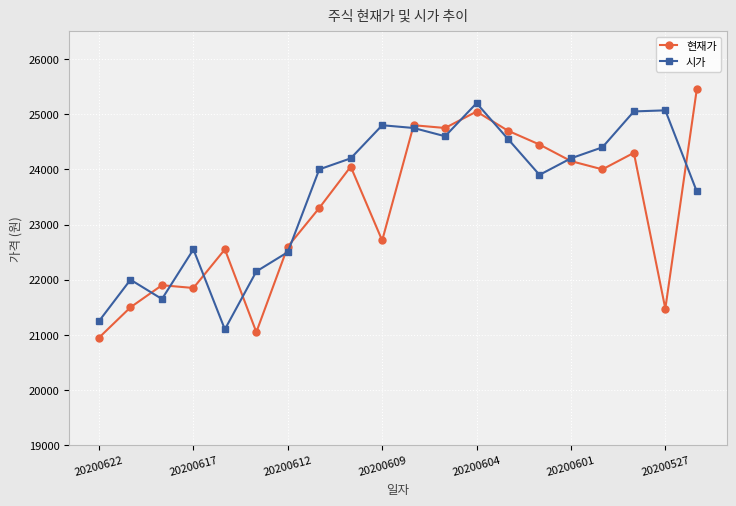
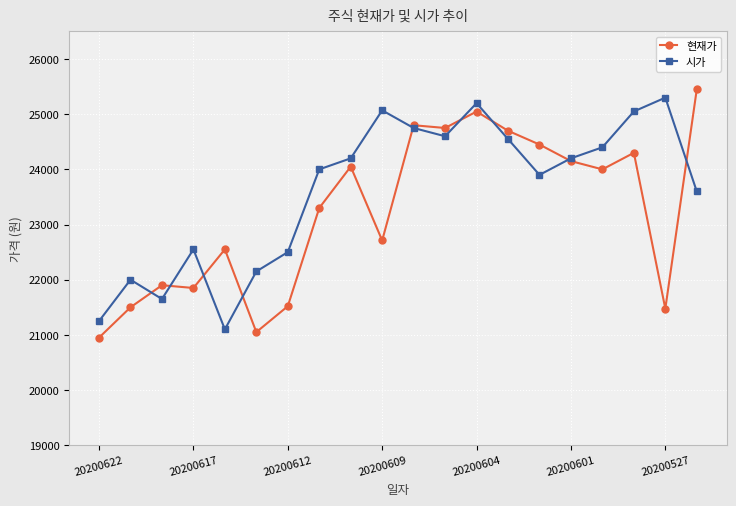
  {
    "현재가": {
      "20200622": 21000,
      "20200617": 21900,
-     "20200612": 22600,
+     "20200612": 21500,
      "20200609": 22700,
      "20200604": 25000,
      "20200601": 24200,
      "20200527": 21500
    },
    "시가": {
      "20200622": 21300,
      "20200617": 22600,
      "20200612": 22500,
-     "20200609": 24800,
+     "20200609": 25100,
      "20200604": 25200,
      "20200601": 24200,
-     "20200527": 25100
+     "20200527": 25300
    }
  }
